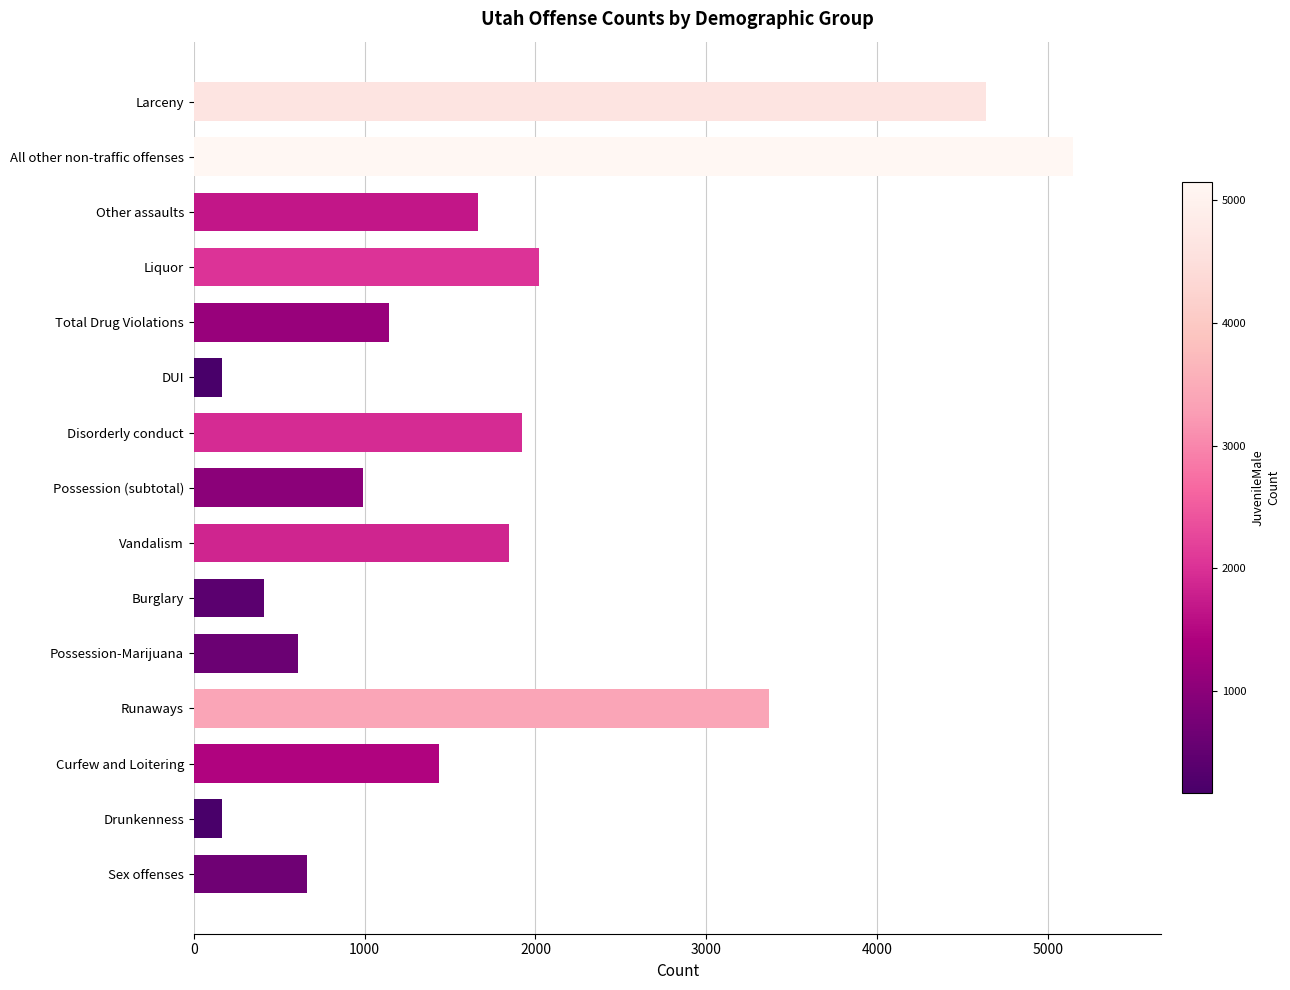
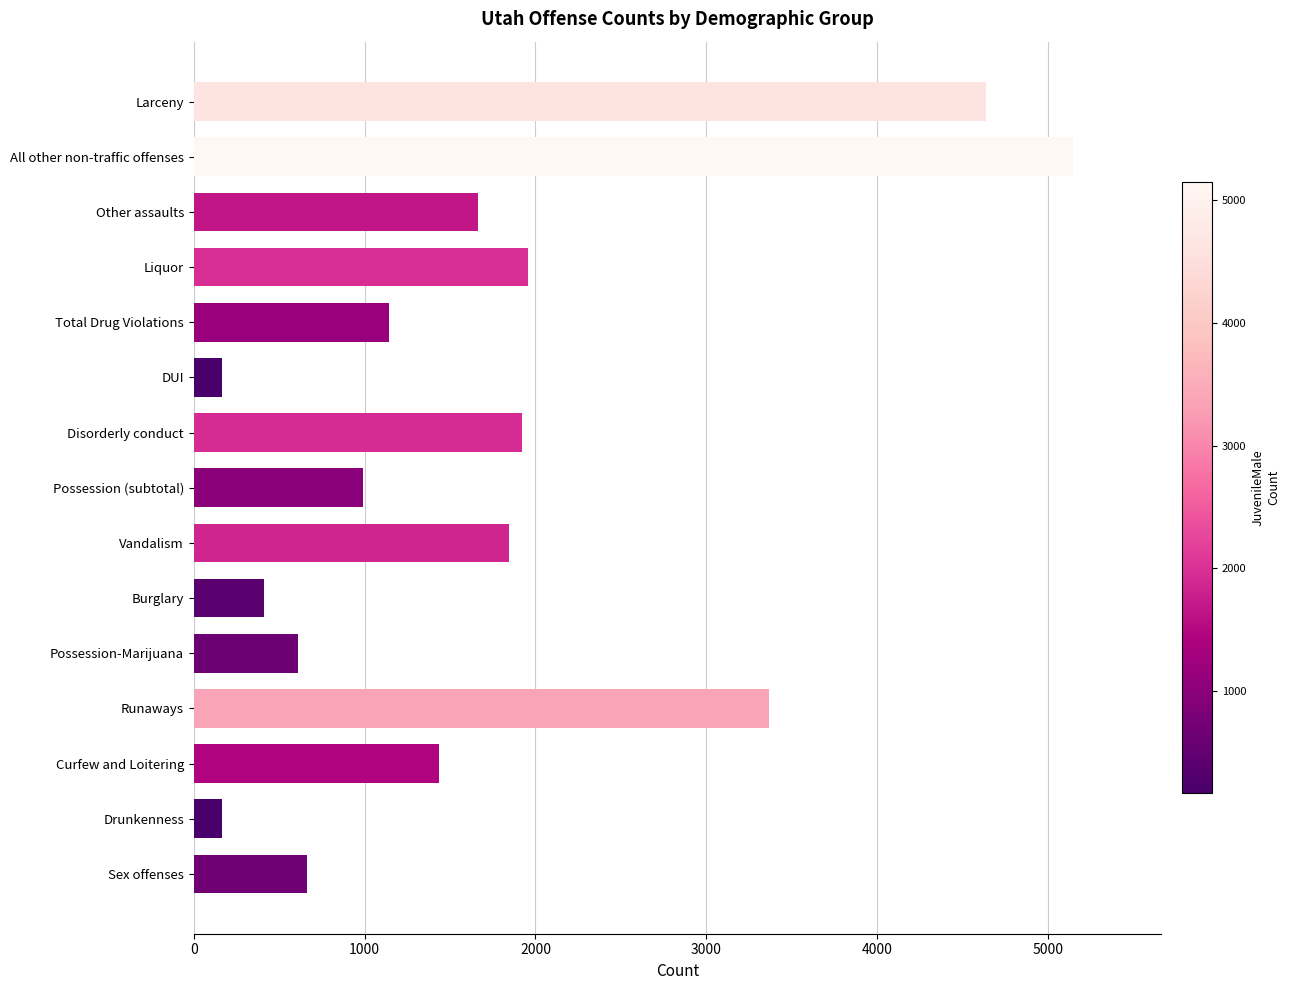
  {
    "Larceny": 4630,
    "All other non-traffic offenses": 5150,
    "Other assaults": 1670,
-   "Liquor": 2020,
+   "Liquor": 1960,
    "Total Drug Violations": 1140,
    "DUI": 170,
    "Disorderly conduct": 1920,
    "Possession (subtotal)": 990,
    "Vandalism": 1840,
    "Burglary": 410,
    "Possession-Marijuana": 610,
    "Runaways": 3370,
    "Curfew and Loitering": 1430,
    "Drunkenness": 170,
    "Sex offenses": 660
  }
